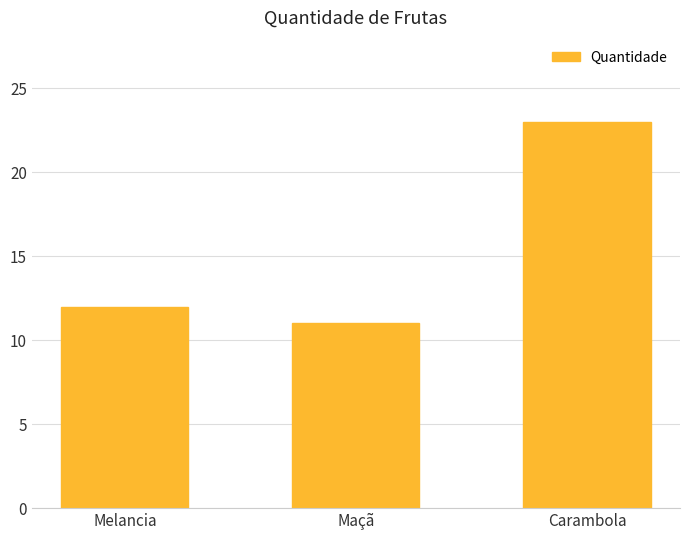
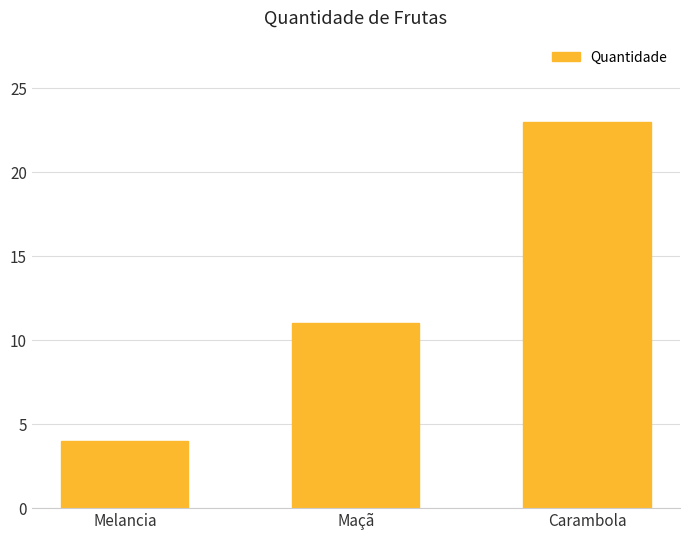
  {
-   "Melancia": 12,
+   "Melancia": 4,
    "Maçã": 11,
    "Carambola": 23
  }
